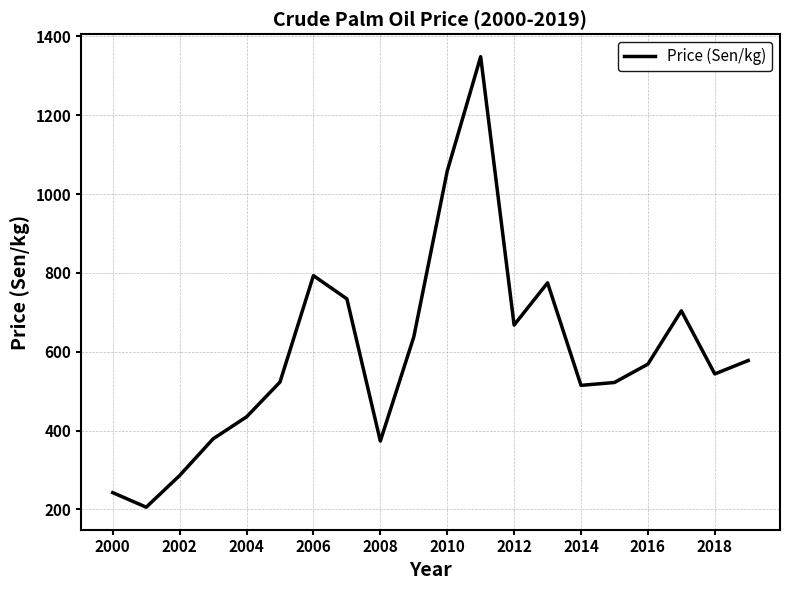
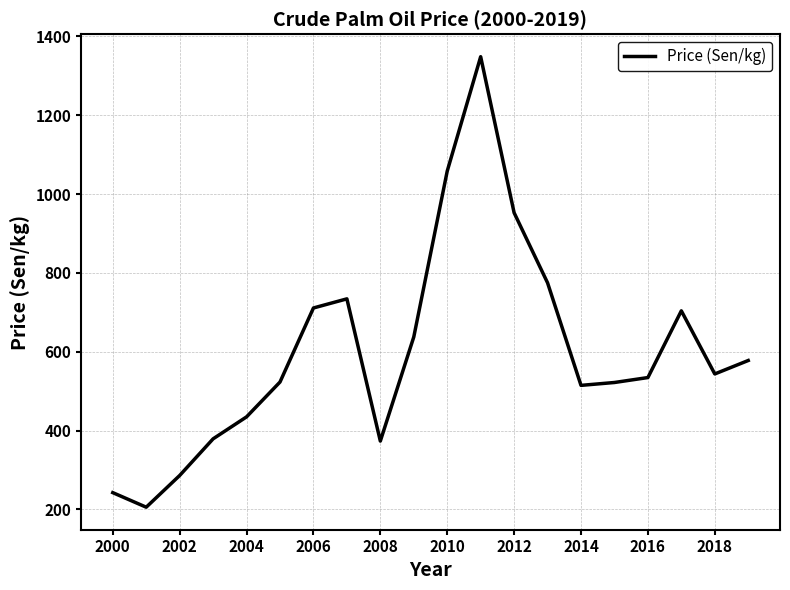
  {
    "2000": 240,
    "2002": 290,
    "2004": 430,
-   "2006": 790,
+   "2006": 710,
    "2008": 370,
    "2010": 1060,
-   "2012": 670,
+   "2012": 950,
    "2014": 510,
-   "2016": 570,
+   "2016": 530,
    "2018": 540
  }
